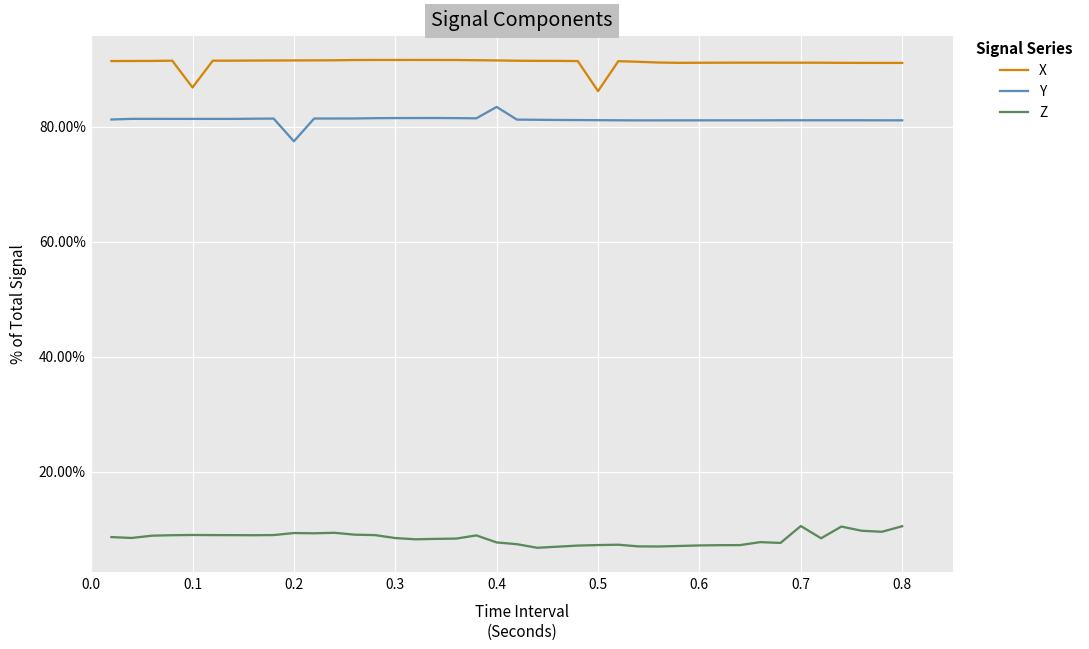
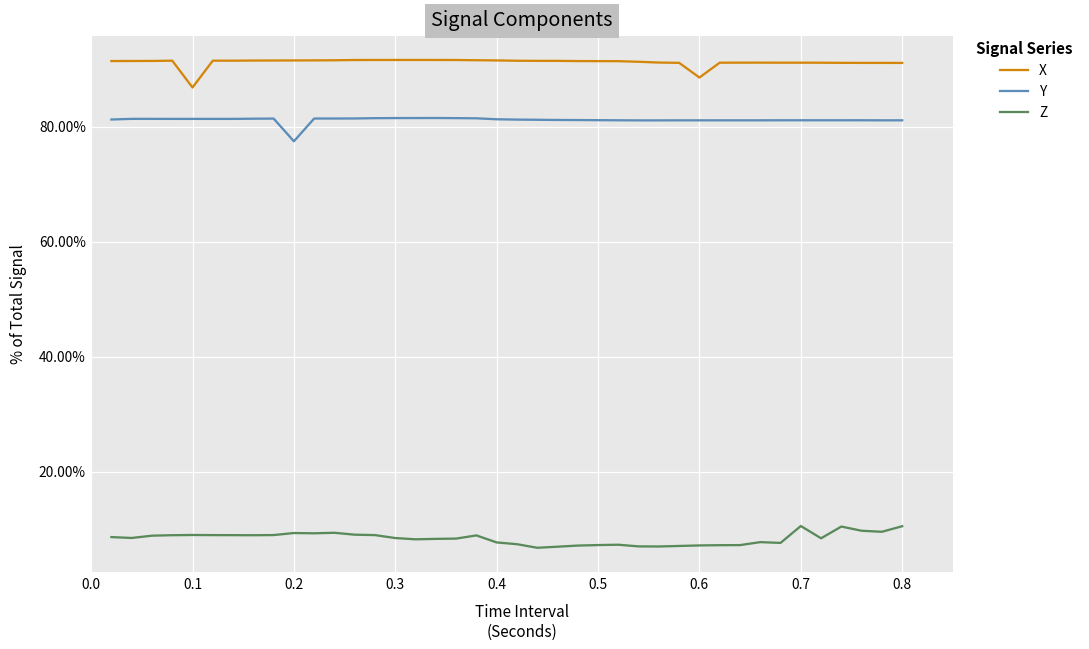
  {
    "X": {
      "0.1": "87%",
      "0.2": "92%",
      "0.3": "92%",
      "0.4": "92%",
-     "0.5": "86%",
-     "0.6": "91%",
+     "0.5": "91%",
+     "0.6": "89%",
      "0.7": "91%",
      "0.8": "91%"
    },
    "Y": {
      "0.1": "81%",
      "0.2": "77%",
      "0.3": "81%",
-     "0.4": "83%",
+     "0.4": "81%",
      "0.5": "81%",
      "0.6": "81%",
      "0.7": "81%",
      "0.8": "81%"
    },
    "Z": {
      "0.1": "9%",
      "0.2": "9%",
      "0.3": "8%",
      "0.4": "8%",
      "0.5": "7%",
      "0.6": "7%",
      "0.7": "11%",
      "0.8": "10%"
    }
  }
